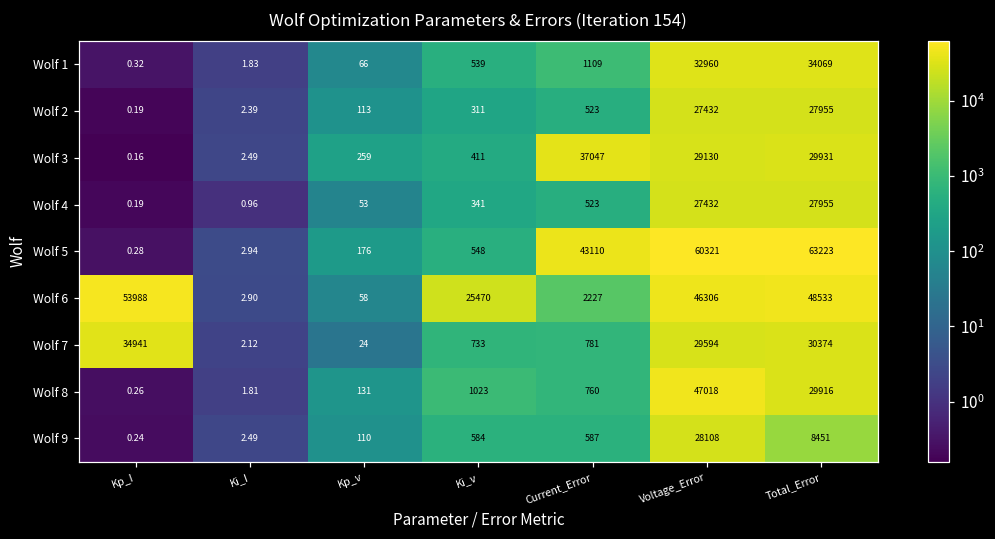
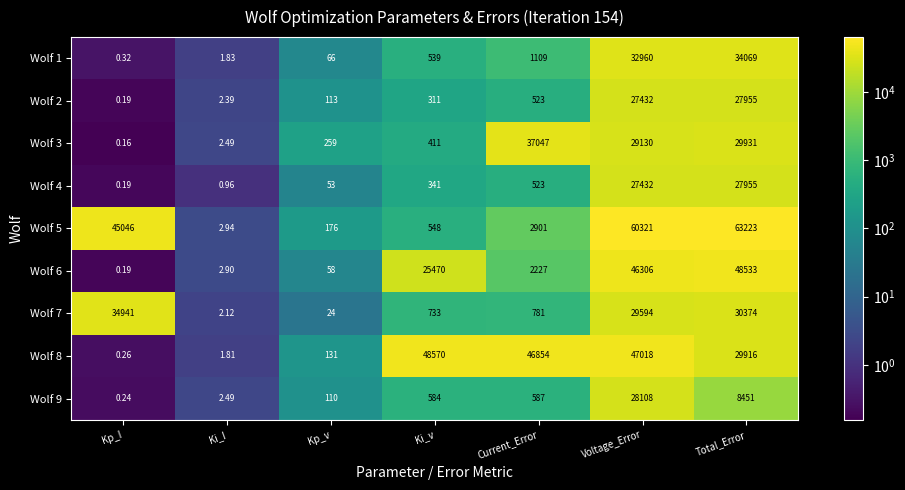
  {
    "Wolf 1": {
      "Kp_I": 0.32,
      "Ki_I": 1.83,
      "Kp_v": 66,
      "Ki_v": 539,
      "Current_Error": 1109,
      "Voltage_Error": 32960,
      "Total_Error": 34069
    },
    "Wolf 2": {
      "Kp_I": 0.19,
      "Ki_I": 2.39,
      "Kp_v": 113,
      "Ki_v": 311,
      "Current_Error": 523,
      "Voltage_Error": 27432,
      "Total_Error": 27955
    },
    "Wolf 3": {
      "Kp_I": 0.16,
      "Ki_I": 2.49,
      "Kp_v": 259,
      "Ki_v": 411,
      "Current_Error": 37047,
      "Voltage_Error": 29130,
      "Total_Error": 29931
    },
    "Wolf 4": {
      "Kp_I": 0.19,
      "Ki_I": 0.96,
      "Kp_v": 53,
      "Ki_v": 341,
      "Current_Error": 523,
      "Voltage_Error": 27432,
      "Total_Error": 27955
    },
    "Wolf 5": {
-     "Kp_I": 0.28,
+     "Kp_I": 45046,
      "Ki_I": 2.94,
      "Kp_v": 176,
      "Ki_v": 548,
-     "Current_Error": 43110,
+     "Current_Error": 2901,
      "Voltage_Error": 60321,
      "Total_Error": 63223
    },
    "Wolf 6": {
-     "Kp_I": 53988,
+     "Kp_I": 0.19,
      "Ki_I": 2.90,
      "Kp_v": 58,
      "Ki_v": 25470,
      "Current_Error": 2227,
      "Voltage_Error": 46306,
      "Total_Error": 48533
    },
    "Wolf 7": {
      "Kp_I": 34941,
      "Ki_I": 2.12,
      "Kp_v": 24,
      "Ki_v": 733,
      "Current_Error": 781,
      "Voltage_Error": 29594,
      "Total_Error": 30374
    },
    "Wolf 8": {
      "Kp_I": 0.26,
      "Ki_I": 1.81,
      "Kp_v": 131,
-     "Ki_v": 1023,
-     "Current_Error": 760,
+     "Ki_v": 48570,
+     "Current_Error": 46854,
      "Voltage_Error": 47018,
      "Total_Error": 29916
    },
    "Wolf 9": {
      "Kp_I": 0.24,
      "Ki_I": 2.49,
      "Kp_v": 110,
      "Ki_v": 584,
      "Current_Error": 587,
      "Voltage_Error": 28108,
      "Total_Error": 8451
    }
  }
